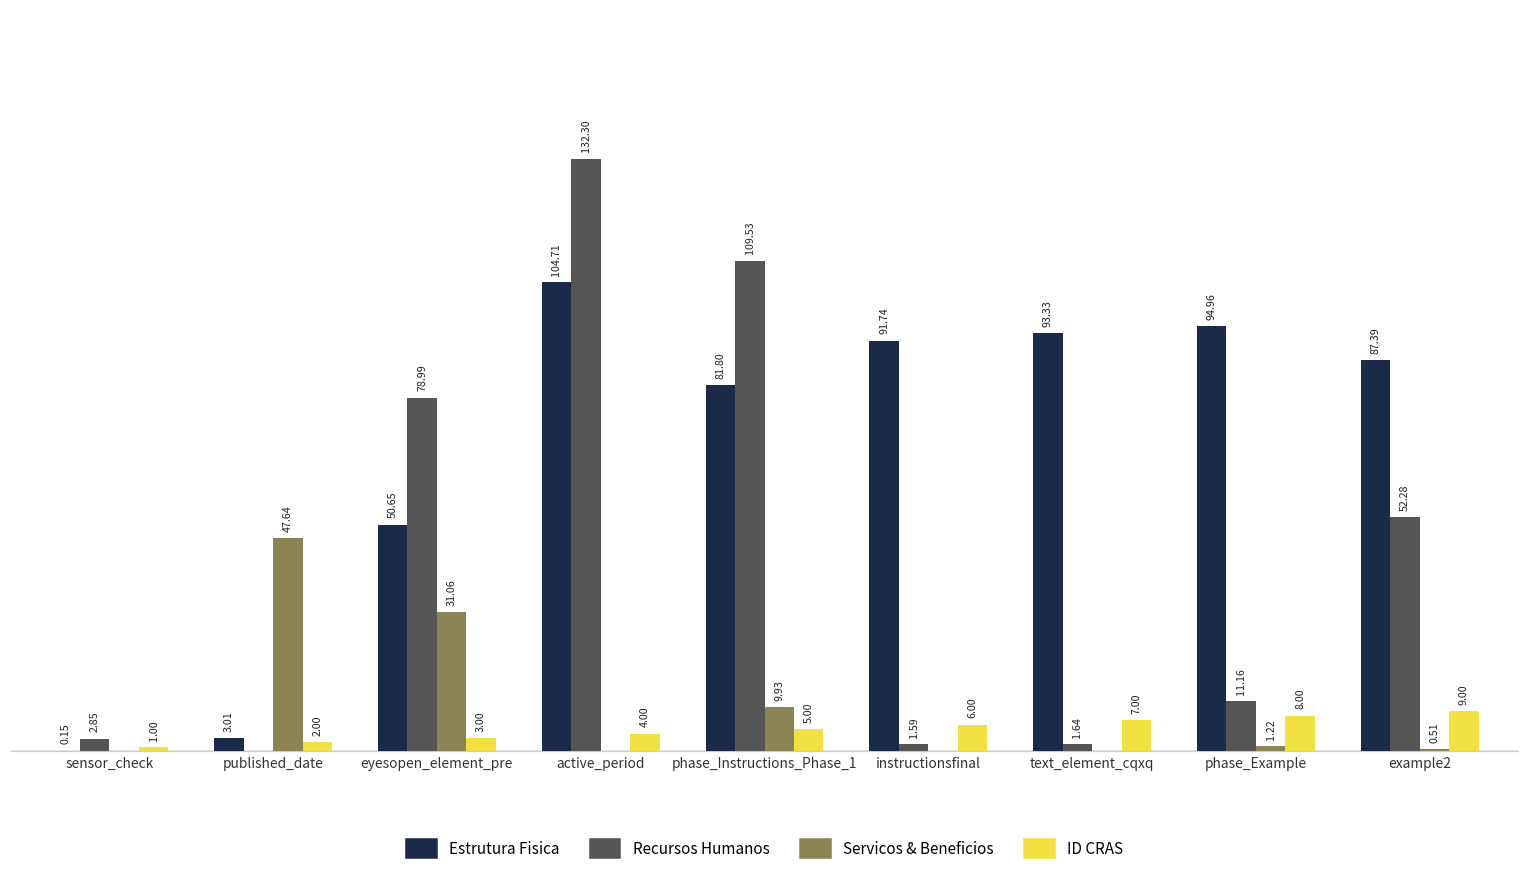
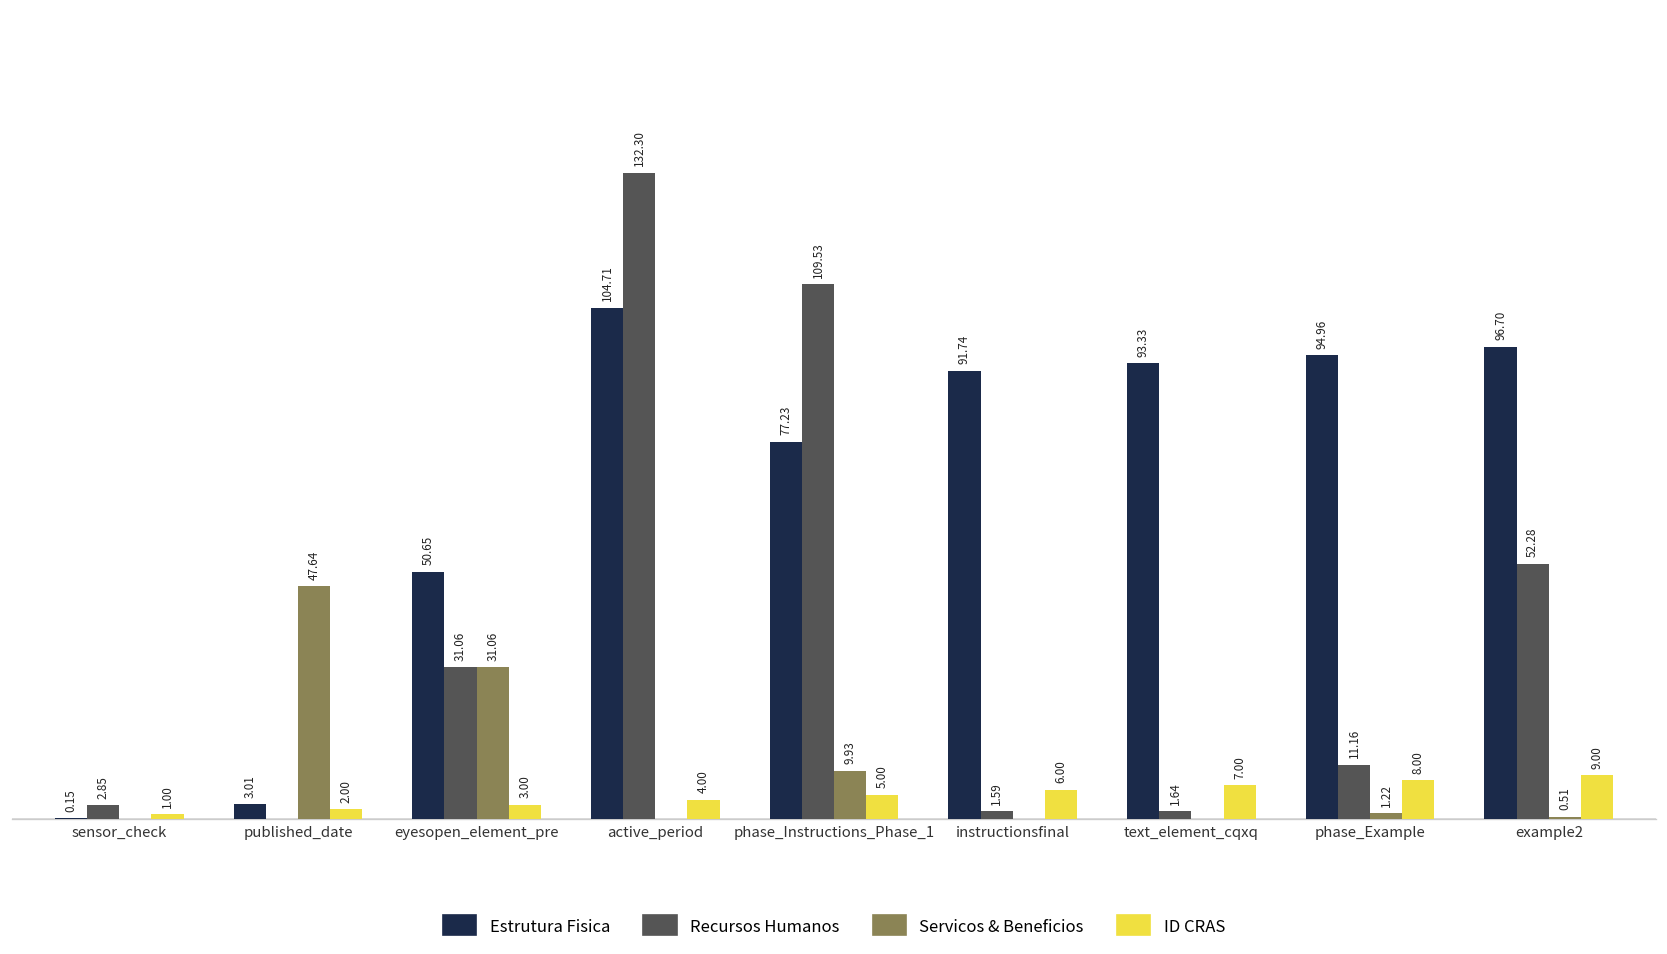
  {
    "Estrutura Fisica": {
      "sensor_check": 0.15,
      "published_date": 3.01,
      "eyesopen_element_pre": 50.65,
      "active_period": 104.71,
-     "phase_Instructions_Phase_1": 81.80,
+     "phase_Instructions_Phase_1": 77.23,
      "instructionsfinal": 91.74,
      "text_element_cqxq": 93.33,
      "phase_Example": 94.96,
-     "example2": 87.39
+     "example2": 96.70
    },
    "Recursos Humanos": {
      "sensor_check": 2.85,
-     "eyesopen_element_pre": 78.99,
+     "eyesopen_element_pre": 31.06,
      "active_period": 132.30,
      "phase_Instructions_Phase_1": 109.53,
      "instructionsfinal": 1.59,
      "text_element_cqxq": 1.64,
      "phase_Example": 11.16,
      "example2": 52.28
    },
    "Servicos & Beneficios": {
      "published_date": 47.64,
      "eyesopen_element_pre": 31.06,
      "phase_Instructions_Phase_1": 9.93,
      "phase_Example": 1.22,
      "example2": 0.51
    },
    "ID CRAS": {
      "sensor_check": 1.00,
      "published_date": 2.00,
      "eyesopen_element_pre": 3.00,
      "active_period": 4.00,
      "phase_Instructions_Phase_1": 5.00,
      "instructionsfinal": 6.00,
      "text_element_cqxq": 7.00,
      "phase_Example": 8.00,
      "example2": 9.00
    }
  }
